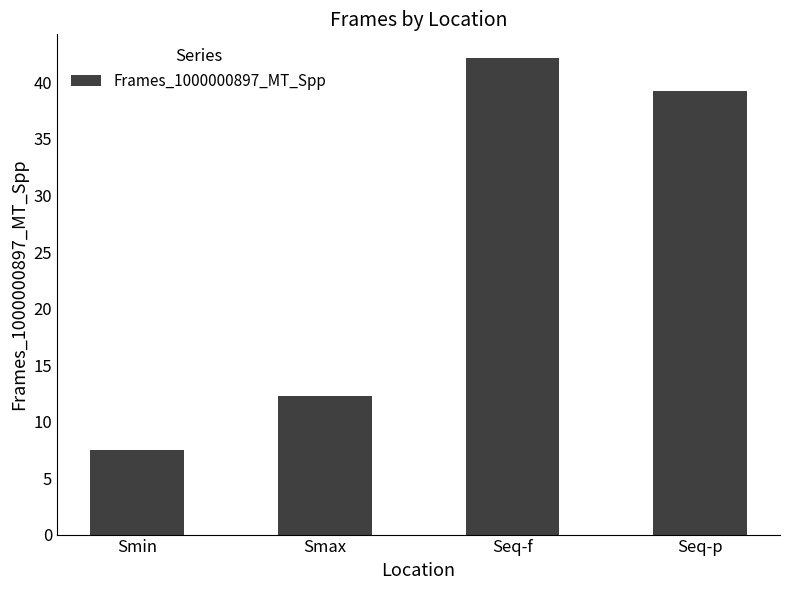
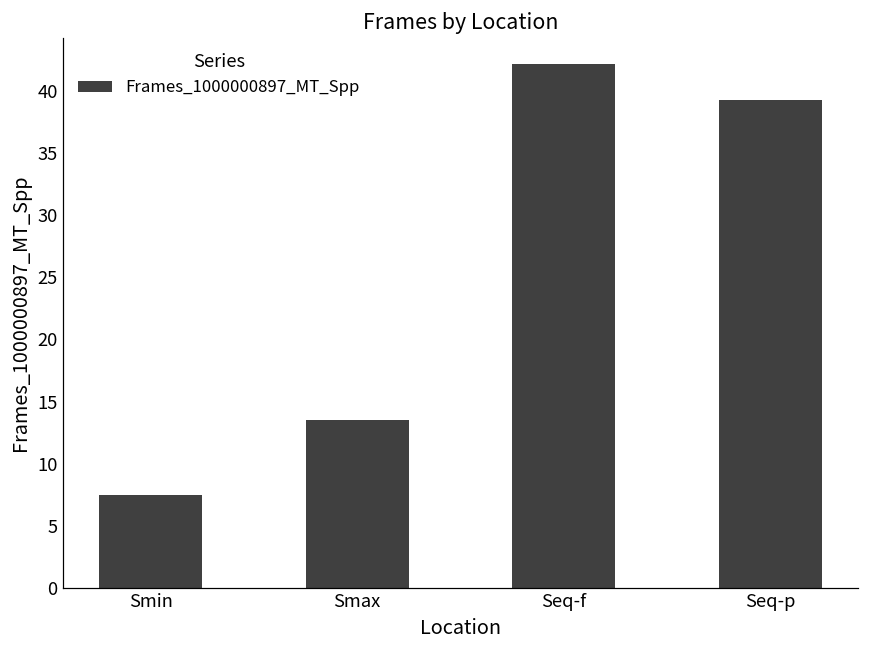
  {
    "Smin": 7.5,
-   "Smax": 12.3,
+   "Smax": 13.5,
    "Seq-f": 42.2,
    "Seq-p": 39.3
  }
